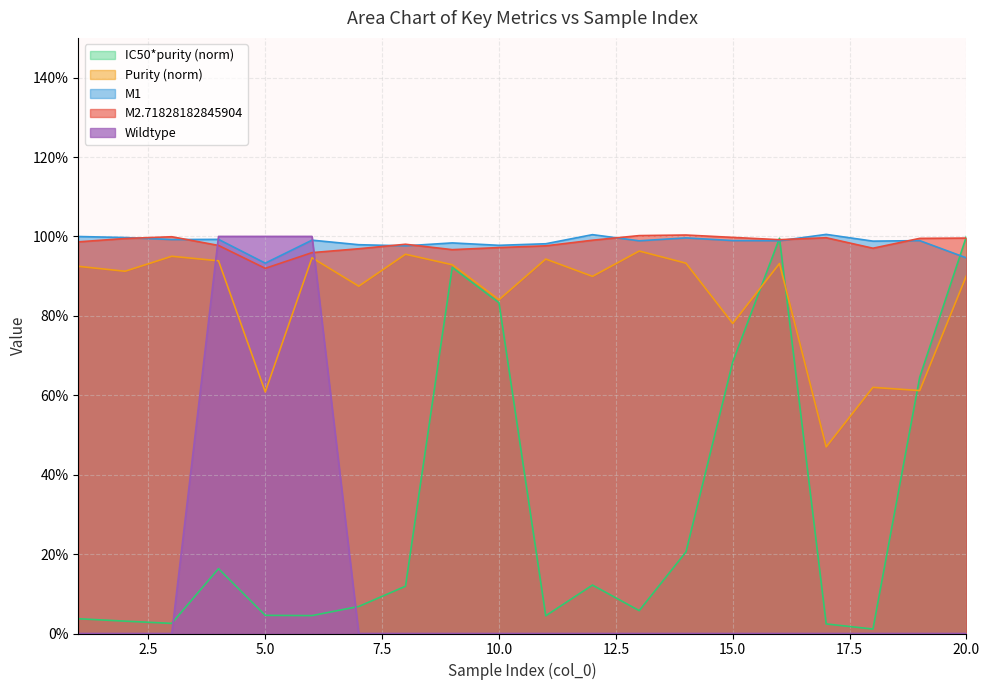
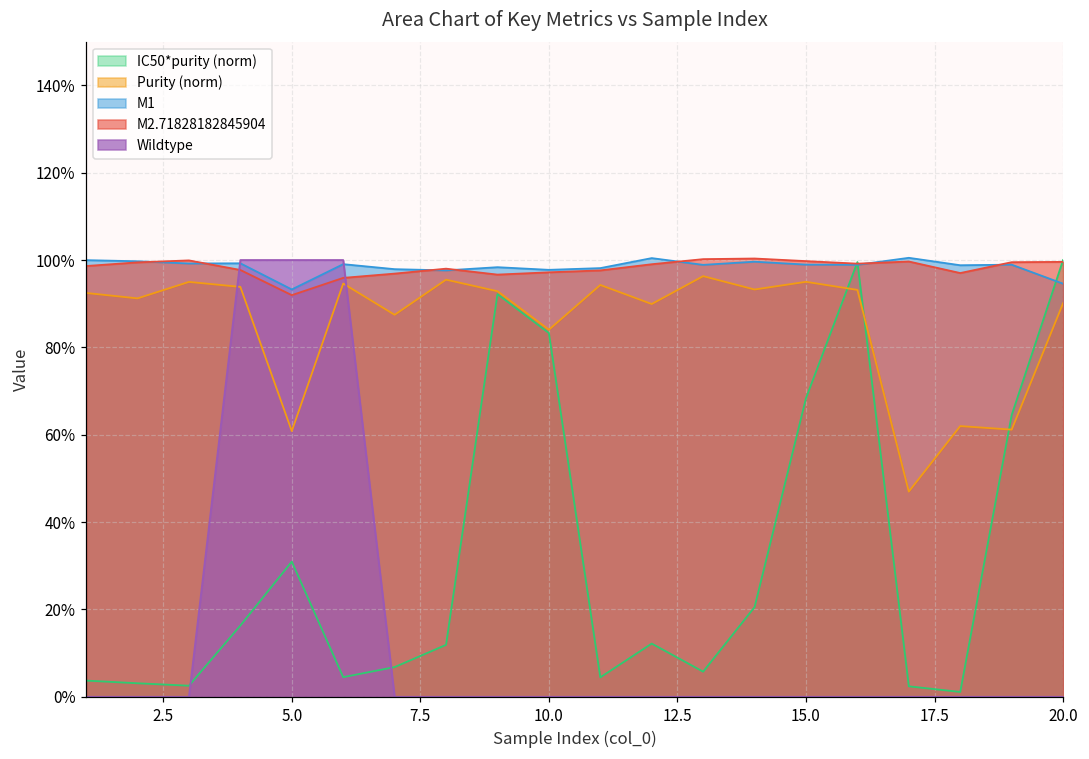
  {
    "IC50*purity (norm)": {
-     "5.0": "5%",
+     "5.0": "31%",
      "10.0": "83%",
      "15.0": "68%"
    },
    "Purity (norm)": {
      "5.0": "61%",
      "10.0": "84%",
-     "15.0": "78%",
+     "15.0": "95%",
      "20.0": "90%"
    },
    "M1": {
      "5.0": "93%",
      "15.0": "99%",
      "20.0": "95%"
    },
    "M2.71828182845904": {
      "5.0": "92%",
      "15.0": "100%"
    },
    "Wildtype": {
      "5.0": "100%",
      "10.0": "0%",
      "15.0": "0%",
      "20.0": "0%"
    }
  }
